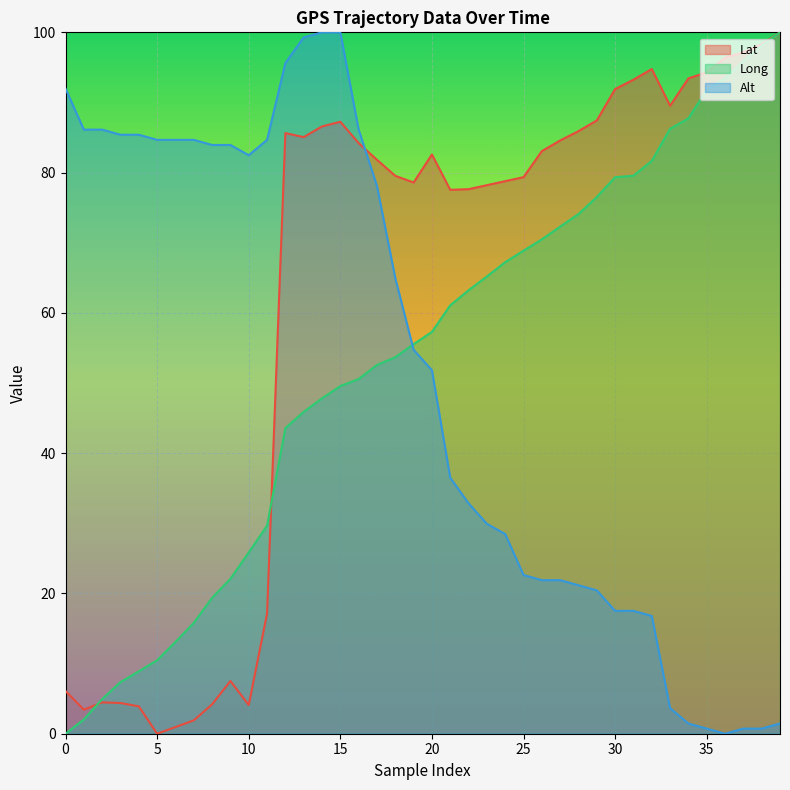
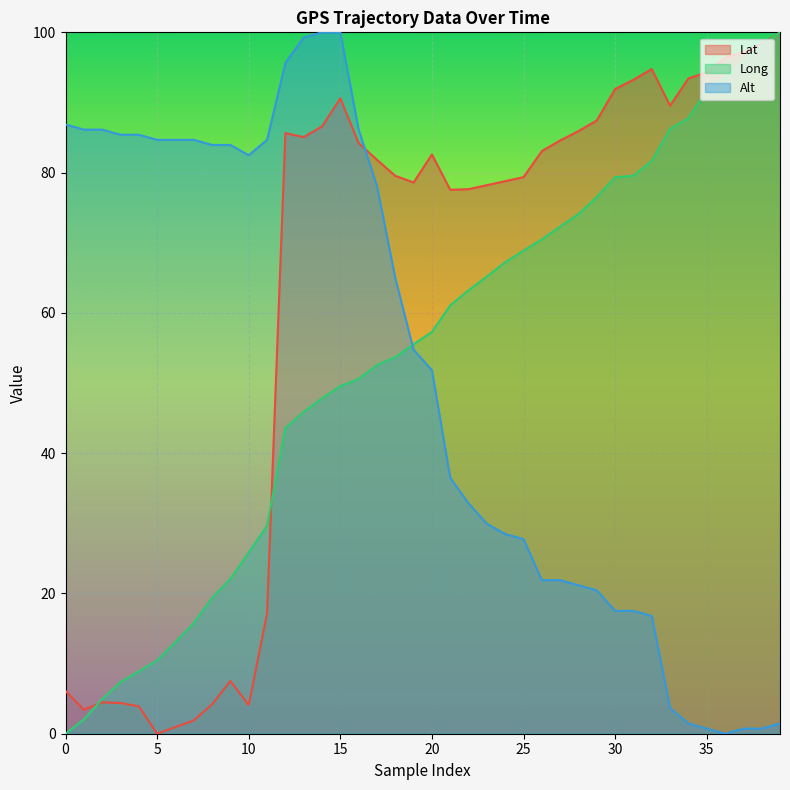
  {
    "Lat": {
      "0": 6,
      "5": 0,
      "10": 4,
-     "15": 87,
+     "15": 91,
      "20": 83,
      "25": 79,
      "30": 92
    },
    "Long": {
      "0": 0,
      "5": 10,
      "10": 26,
      "15": 50,
      "20": 57,
      "25": 69,
      "30": 79
    },
    "Alt": {
-     "0": 92,
+     "0": 87,
      "5": 85,
      "10": 82,
      "15": 100,
      "20": 52,
-     "25": 23,
+     "25": 28,
      "30": 18,
      "35": 1
    }
  }
